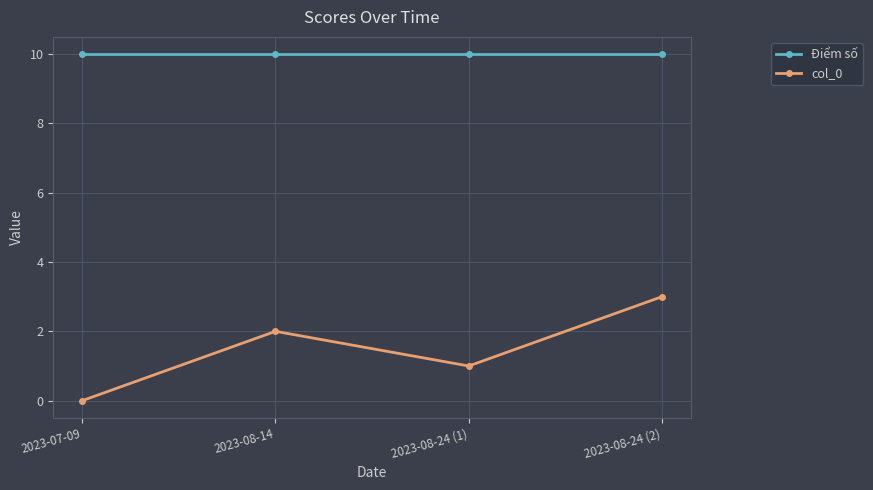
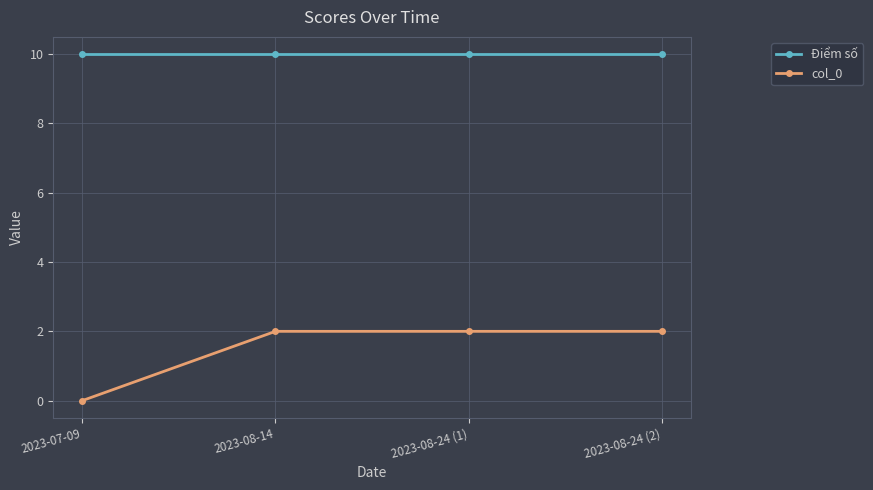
  {
    "Điểm số": {
      "2023-07-09": 10,
      "2023-08-14": 10,
      "2023-08-24 (1)": 10,
      "2023-08-24 (2)": 10
    },
    "col_0": {
      "2023-07-09": 0,
      "2023-08-14": 2,
-     "2023-08-24 (1)": 1,
-     "2023-08-24 (2)": 3
+     "2023-08-24 (1)": 2,
+     "2023-08-24 (2)": 2
    }
  }
